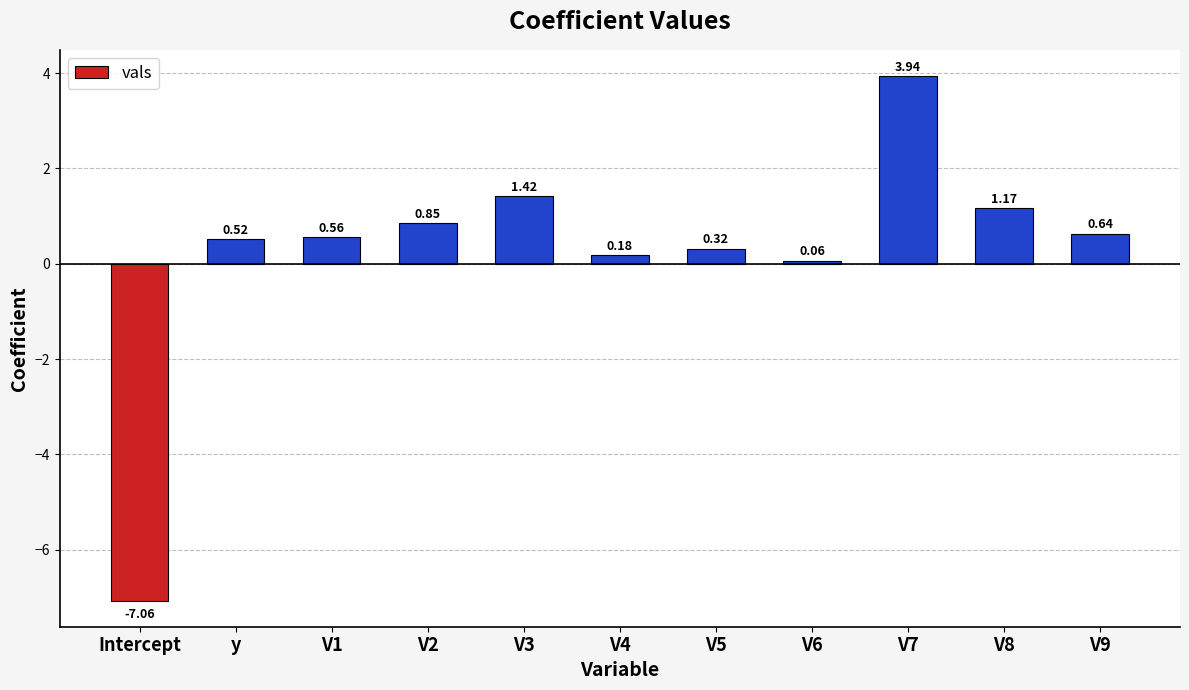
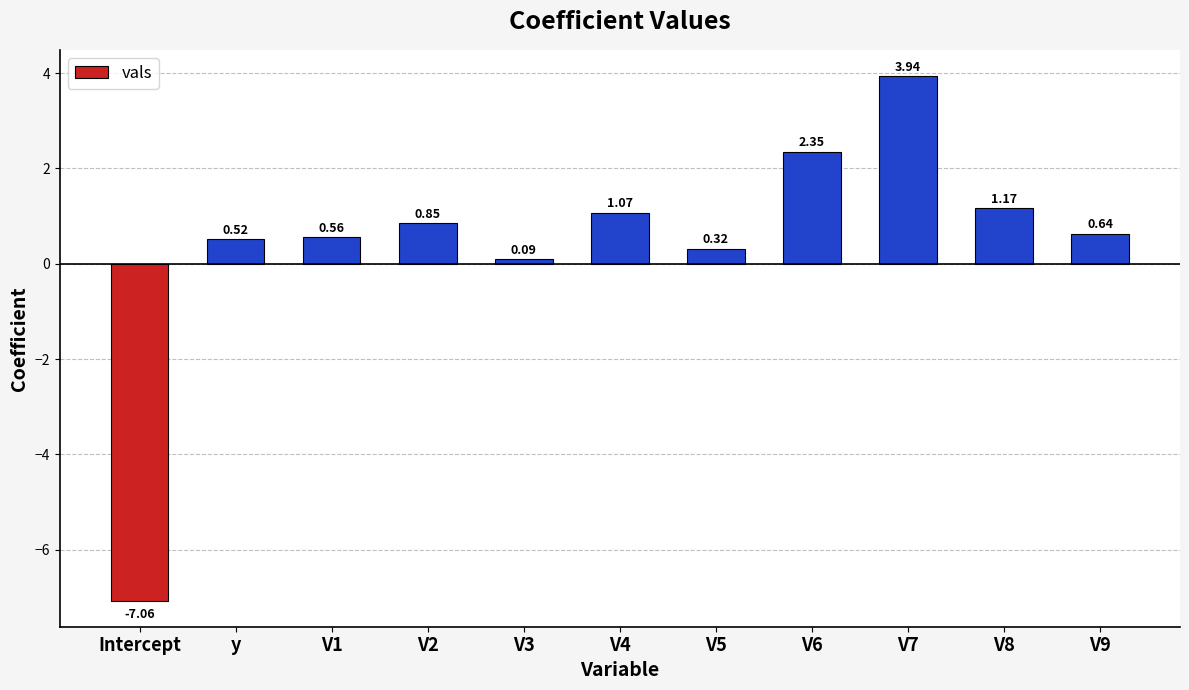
  {
    "Intercept": -7.06,
    "y": 0.52,
    "V1": 0.56,
    "V2": 0.85,
-   "V3": 1.42,
-   "V4": 0.18,
+   "V3": 0.09,
+   "V4": 1.07,
    "V5": 0.32,
-   "V6": 0.06,
+   "V6": 2.35,
    "V7": 3.94,
    "V8": 1.17,
    "V9": 0.64
  }
